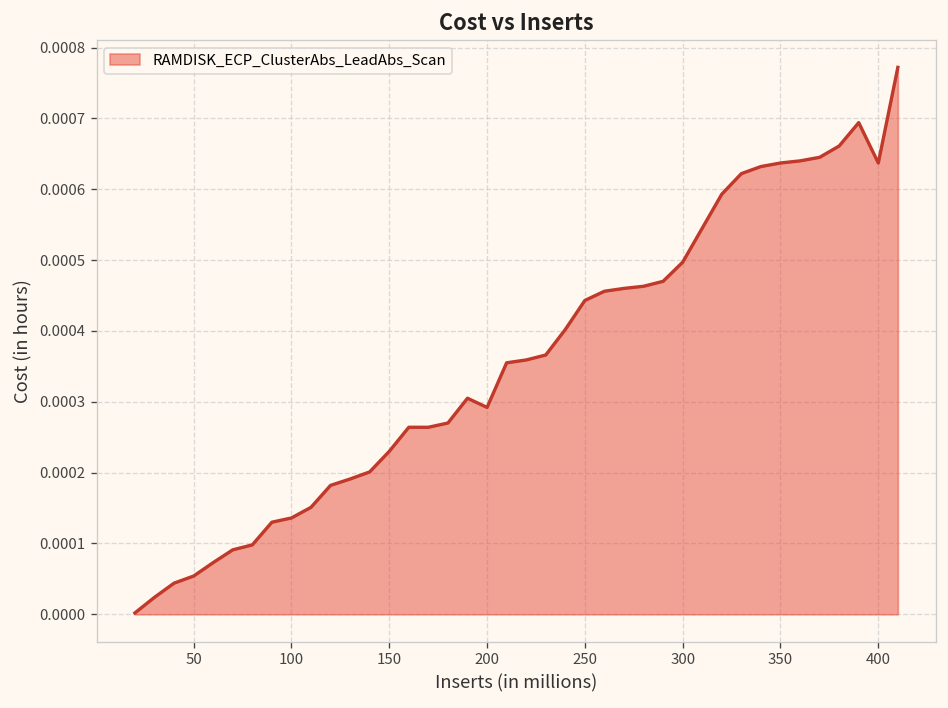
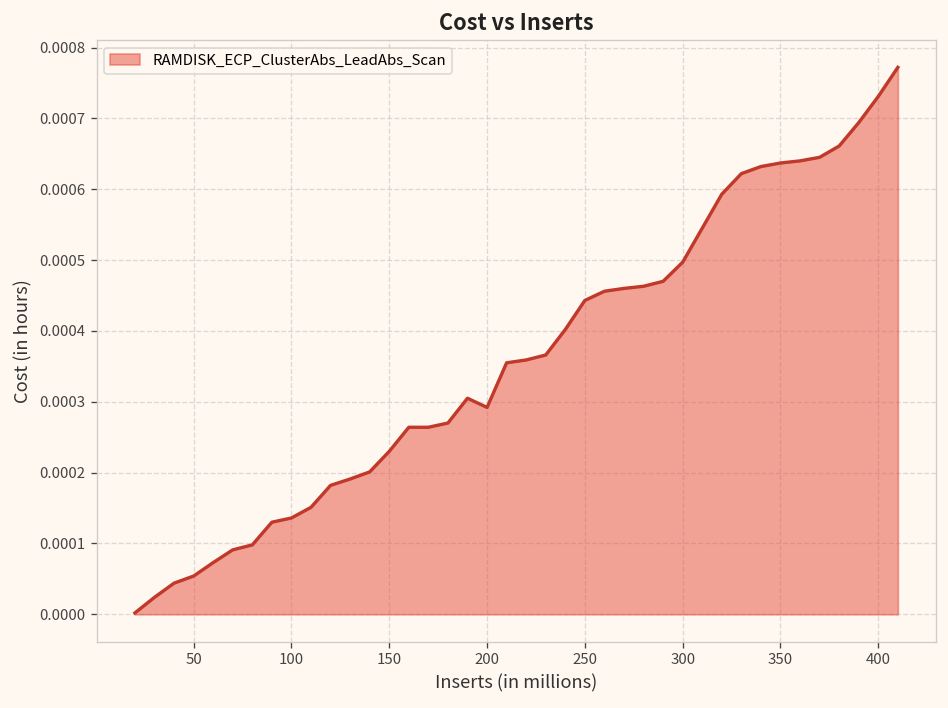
  {
    "50": 0.00005,
    "100": 0.00014,
    "150": 0.00023,
    "200": 0.00029,
    "250": 0.00044,
    "300": 0.00050,
    "350": 0.00064,
-   "400": 0.00064
+   "400": 0.00073
  }
